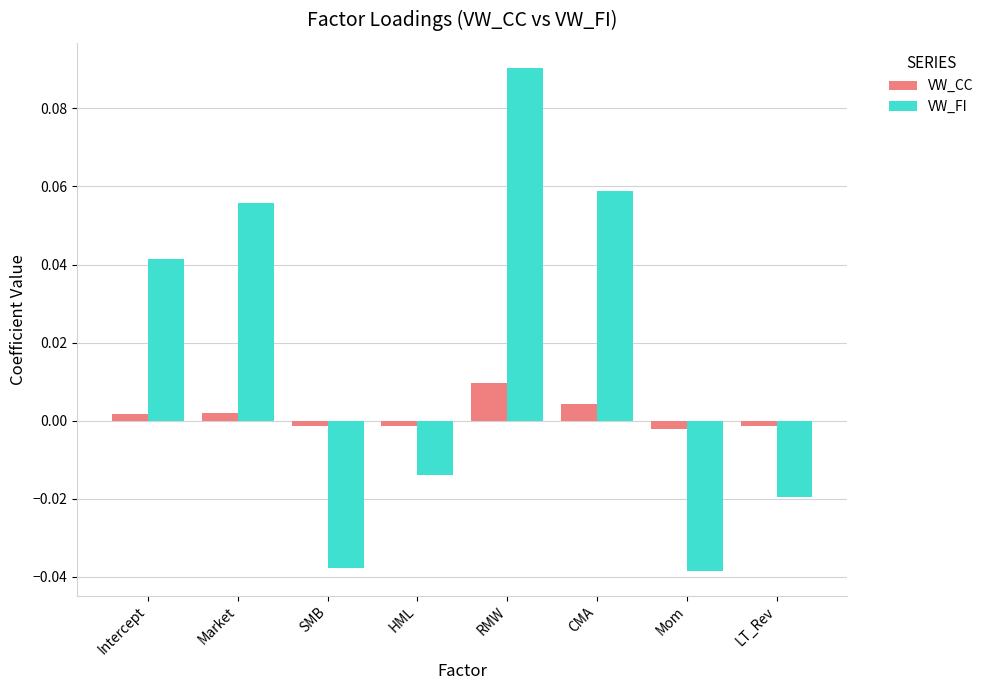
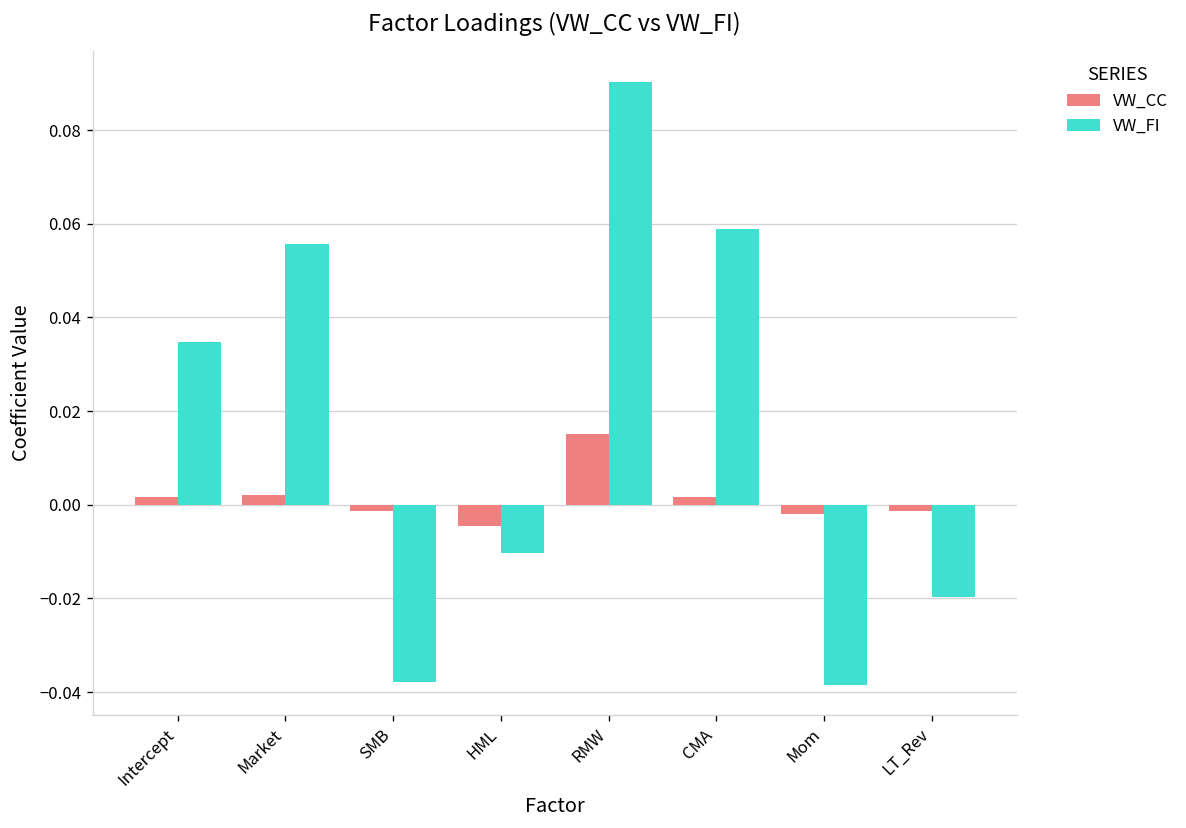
  {
    "VW_CC": {
      "Intercept": 0.002,
      "Market": 0.002,
      "SMB": -0.001,
-     "HML": -0.001,
-     "RMW": 0.010,
-     "CMA": 0.004,
+     "HML": -0.005,
+     "RMW": 0.015,
+     "CMA": 0.002,
      "Mom": -0.002,
      "LT_Rev": -0.001
    },
    "VW_FI": {
-     "Intercept": 0.042,
+     "Intercept": 0.035,
      "Market": 0.056,
      "SMB": -0.038,
-     "HML": -0.014,
+     "HML": -0.010,
      "RMW": 0.090,
      "CMA": 0.059,
      "Mom": -0.038,
      "LT_Rev": -0.020
    }
  }
